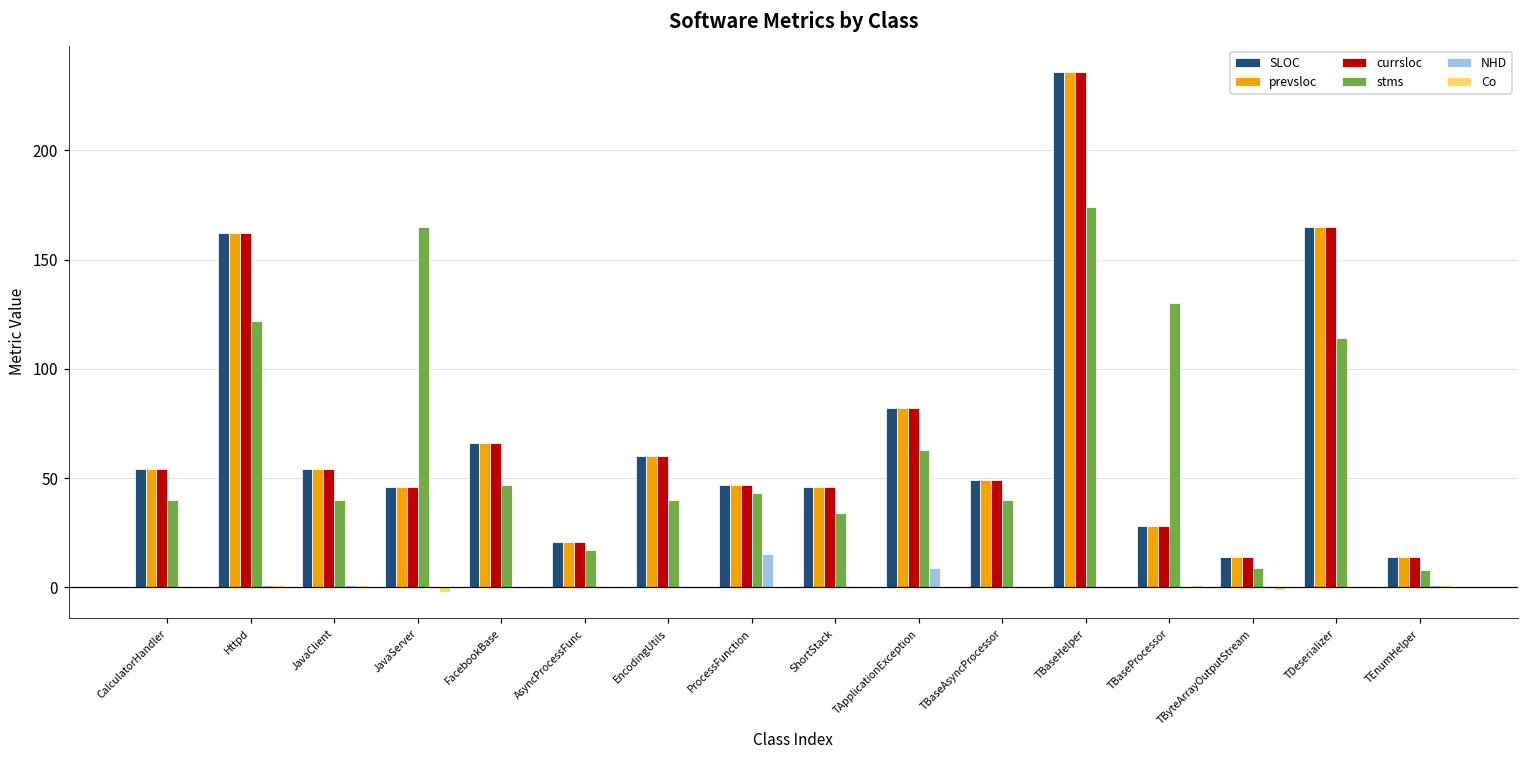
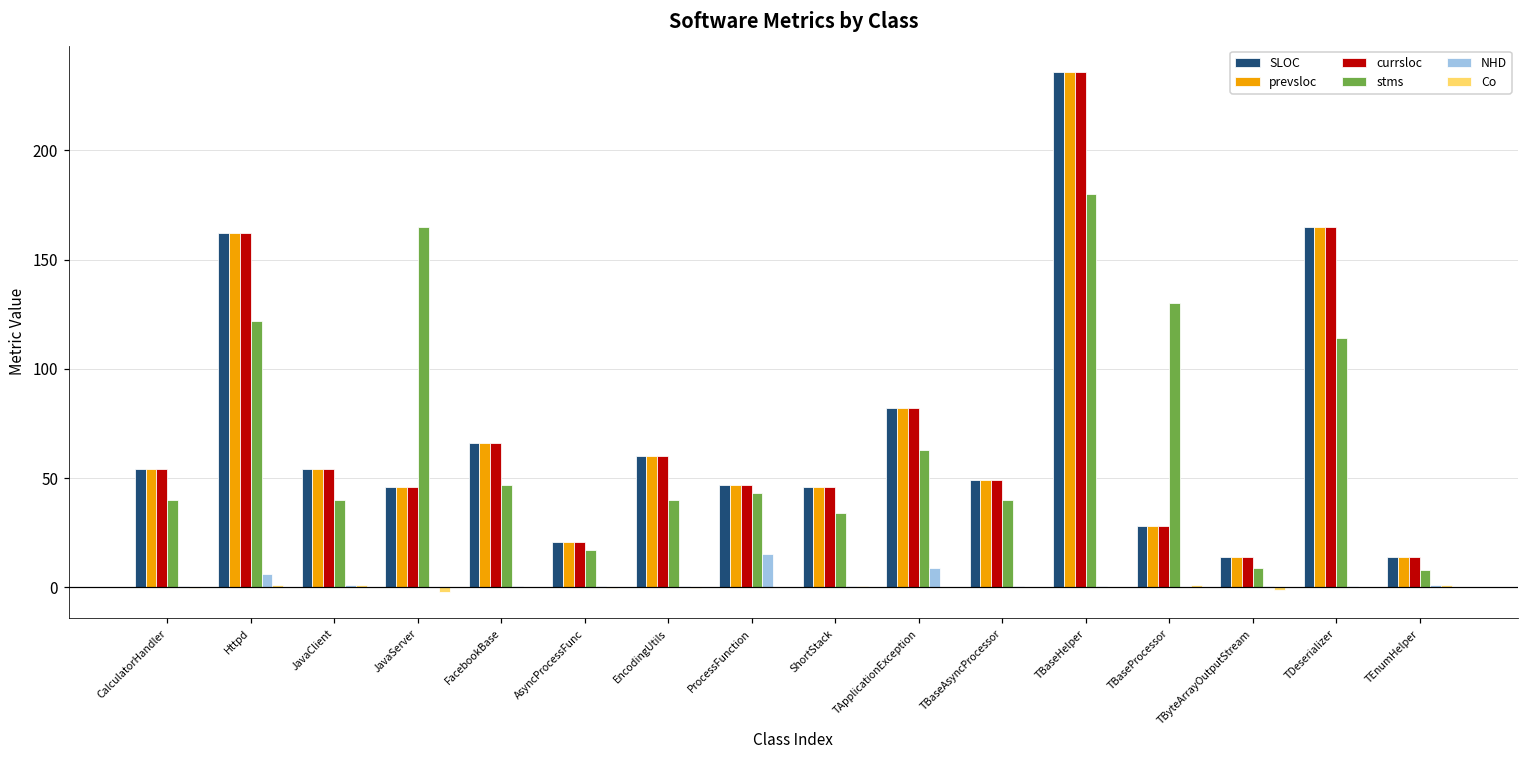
  {
    "SLOC": {
      "CalculatorHandler": 54,
      "Httpd": 162,
      "JavaClient": 54,
      "JavaServer": 46,
      "FacebookBase": 66,
      "AsyncProcessFunc": 21,
      "EncodingUtils": 60,
      "ProcessFunction": 47,
      "ShortStack": 46,
      "TApplicationException": 82,
      "TBaseAsyncProcessor": 49,
      "TBaseHelper": 236,
      "TBaseProcessor": 28,
      "TByteArrayOutputStream": 14,
      "TDeserializer": 165,
      "TEnumHelper": 14
    },
    "prevsloc": {
      "CalculatorHandler": 54,
      "Httpd": 162,
      "JavaClient": 54,
      "JavaServer": 46,
      "FacebookBase": 66,
      "AsyncProcessFunc": 21,
      "EncodingUtils": 60,
      "ProcessFunction": 47,
      "ShortStack": 46,
      "TApplicationException": 82,
      "TBaseAsyncProcessor": 49,
      "TBaseHelper": 236,
      "TBaseProcessor": 28,
      "TByteArrayOutputStream": 14,
      "TDeserializer": 165,
      "TEnumHelper": 14
    },
    "currsloc": {
      "CalculatorHandler": 54,
      "Httpd": 162,
      "JavaClient": 54,
      "JavaServer": 46,
      "FacebookBase": 66,
      "AsyncProcessFunc": 21,
      "EncodingUtils": 60,
      "ProcessFunction": 47,
      "ShortStack": 46,
      "TApplicationException": 82,
      "TBaseAsyncProcessor": 49,
      "TBaseHelper": 236,
      "TBaseProcessor": 28,
      "TByteArrayOutputStream": 14,
      "TDeserializer": 165,
      "TEnumHelper": 14
    },
    "stms": {
      "CalculatorHandler": 40,
      "Httpd": 122,
      "JavaClient": 40,
      "JavaServer": 165,
      "FacebookBase": 47,
      "AsyncProcessFunc": 17,
      "EncodingUtils": 40,
      "ProcessFunction": 43,
      "ShortStack": 34,
      "TApplicationException": 63,
      "TBaseAsyncProcessor": 40,
-     "TBaseHelper": 174,
+     "TBaseHelper": 180,
      "TBaseProcessor": 130,
      "TByteArrayOutputStream": 9,
      "TDeserializer": 114,
      "TEnumHelper": 8
    },
    "NHD": {
-     "Httpd": 1,
+     "Httpd": 6,
      "JavaServer": 0,
      "ProcessFunction": 15,
      "TApplicationException": 9
    },
    "Co": {
      "JavaServer": -2,
      "ProcessFunction": 0,
      "TBaseAsyncProcessor": 0
    }
  }
